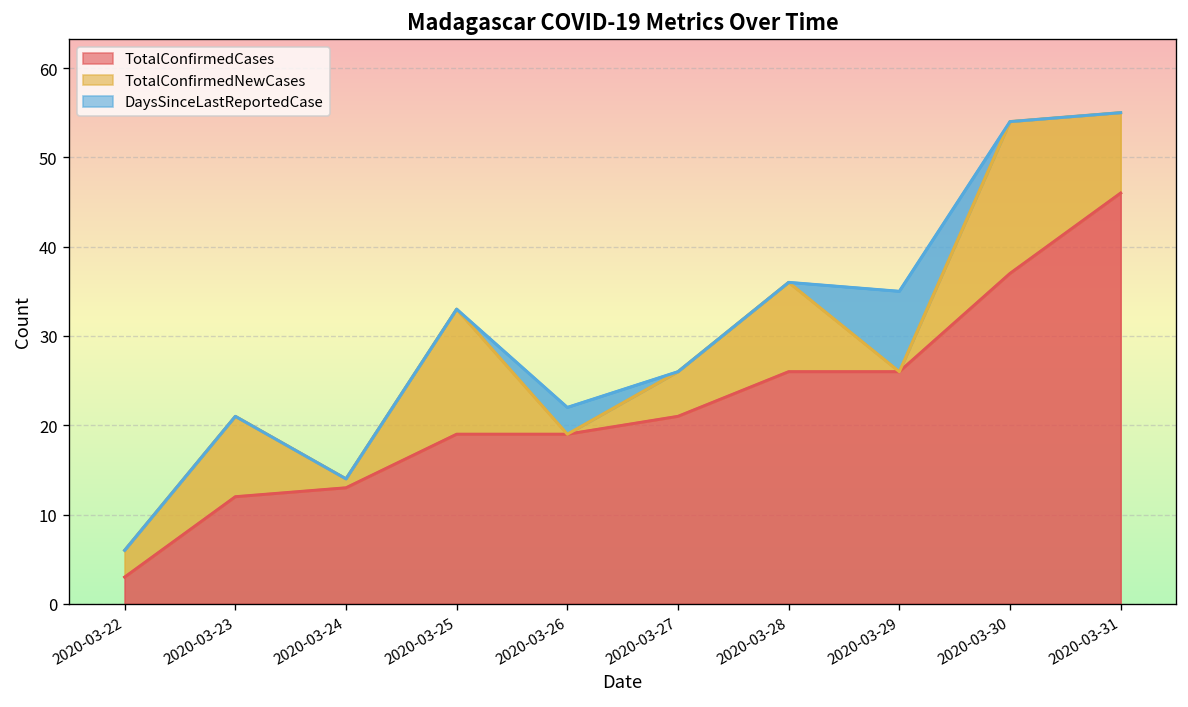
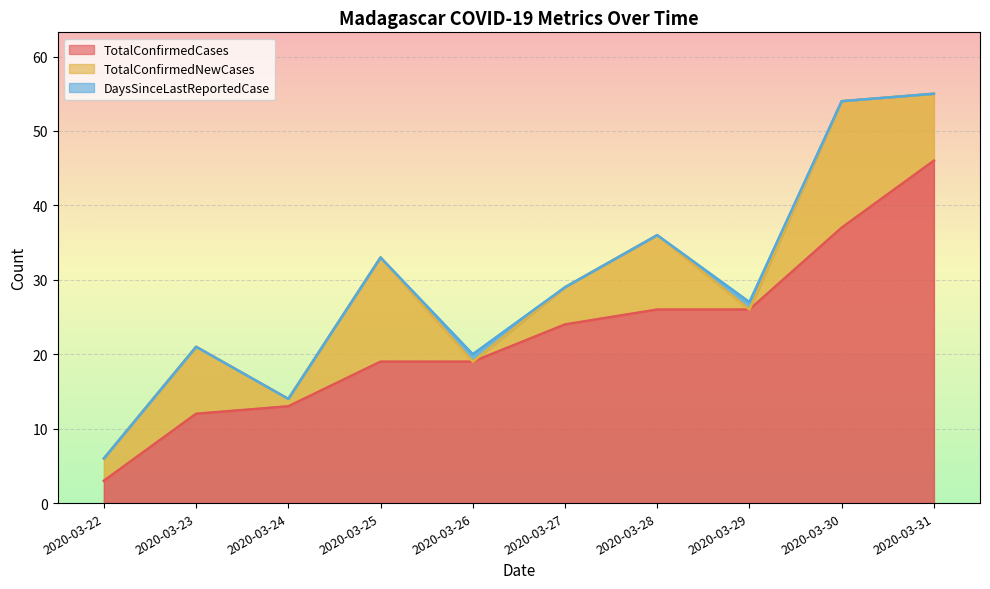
  {
    "TotalConfirmedCases": {
      "2020-03-22": 3,
      "2020-03-23": 12,
      "2020-03-24": 13,
      "2020-03-25": 19,
-     "2020-03-27": 21,
+     "2020-03-27": 24,
      "2020-03-28": 26,
      "2020-03-30": 37,
      "2020-03-31": 46
    },
    "DaysSinceLastReportedCase": {
-     "2020-03-26": 3,
-     "2020-03-29": 9
+     "2020-03-26": 1,
+     "2020-03-29": 1
    }
  }
